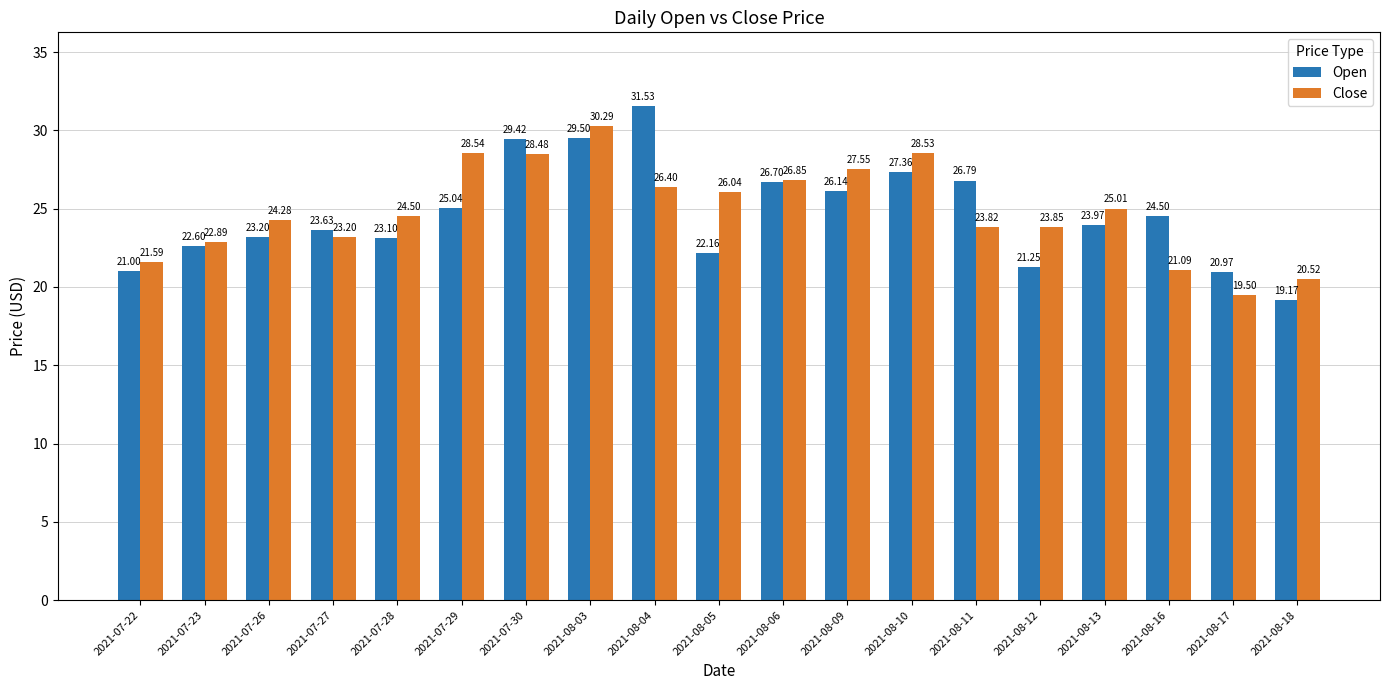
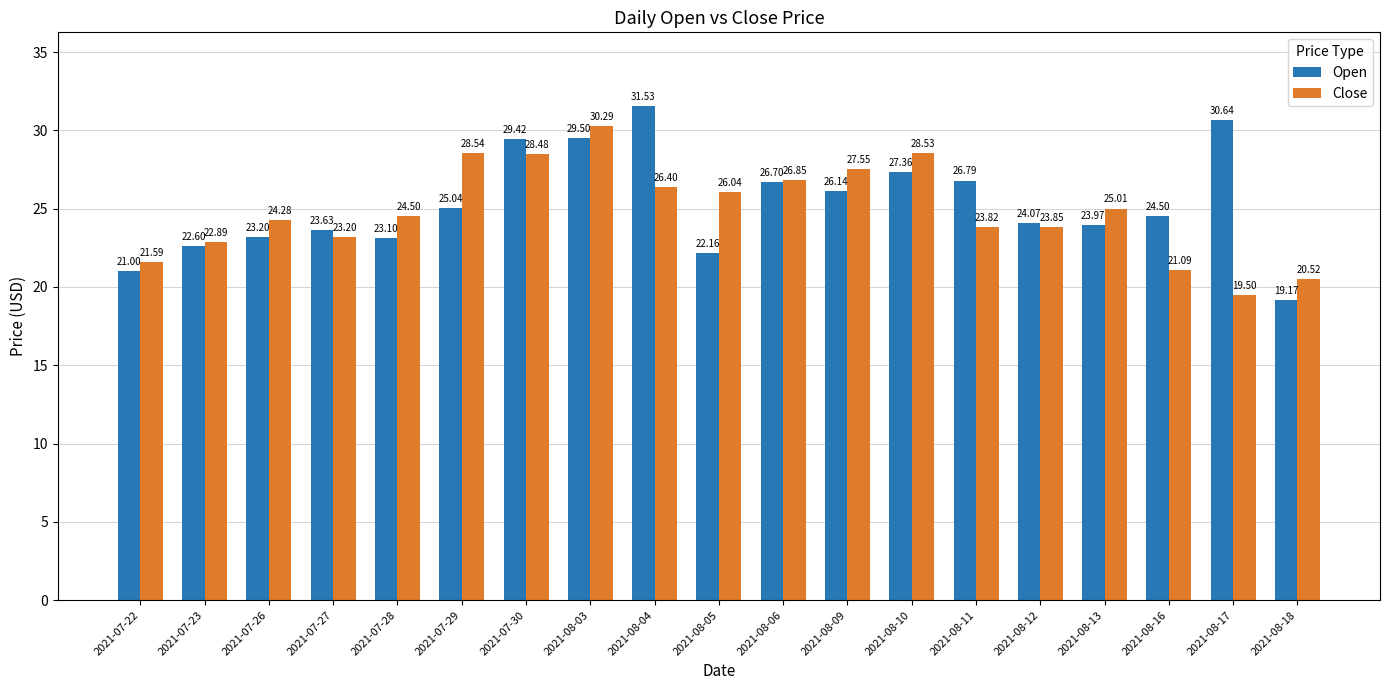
  {
    "Open": {
      "2021-07-22": 21.00,
      "2021-07-23": 22.60,
      "2021-07-26": 23.20,
      "2021-07-27": 23.63,
      "2021-07-28": 23.10,
      "2021-07-29": 25.04,
      "2021-07-30": 29.42,
      "2021-08-03": 29.50,
      "2021-08-04": 31.53,
      "2021-08-05": 22.16,
      "2021-08-06": 26.70,
      "2021-08-09": 26.14,
      "2021-08-10": 27.36,
      "2021-08-11": 26.79,
-     "2021-08-12": 21.25,
+     "2021-08-12": 24.07,
      "2021-08-13": 23.97,
      "2021-08-16": 24.50,
-     "2021-08-17": 20.97,
+     "2021-08-17": 30.64,
      "2021-08-18": 19.17
    },
    "Close": {
      "2021-07-22": 21.59,
      "2021-07-23": 22.89,
      "2021-07-26": 24.28,
      "2021-07-27": 23.20,
      "2021-07-28": 24.50,
      "2021-07-29": 28.54,
      "2021-07-30": 28.48,
      "2021-08-03": 30.29,
      "2021-08-04": 26.40,
      "2021-08-05": 26.04,
      "2021-08-06": 26.85,
      "2021-08-09": 27.55,
      "2021-08-10": 28.53,
      "2021-08-11": 23.82,
      "2021-08-12": 23.85,
      "2021-08-13": 25.01,
      "2021-08-16": 21.09,
      "2021-08-17": 19.50,
      "2021-08-18": 20.52
    }
  }
